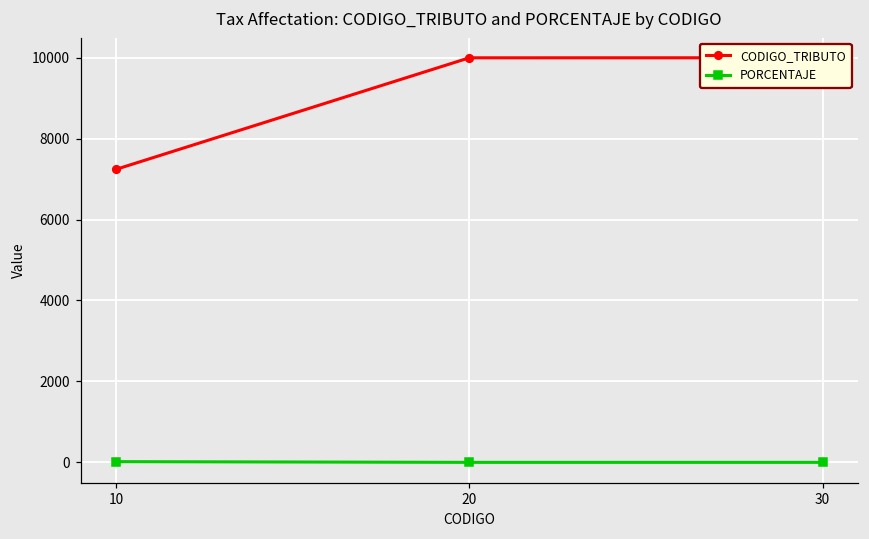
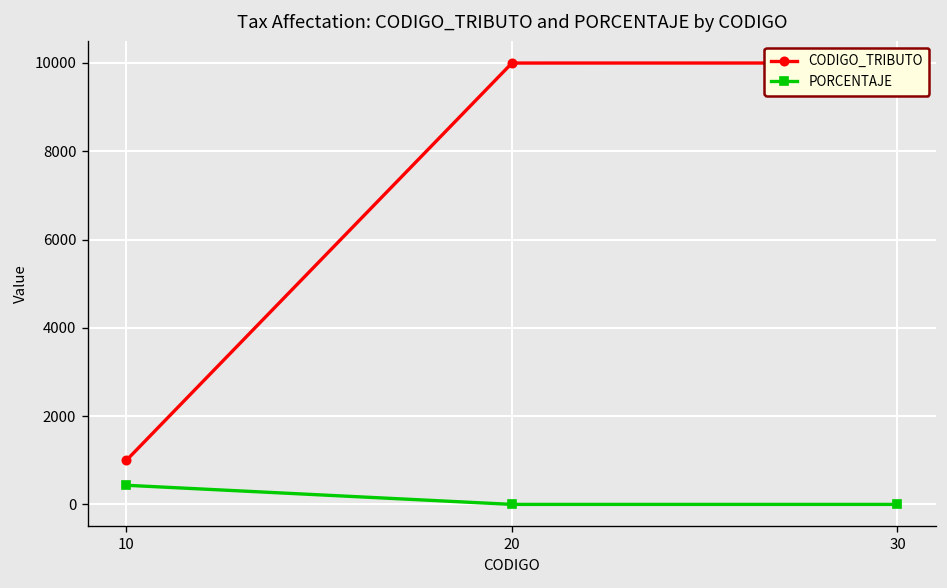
  {
    "CODIGO_TRIBUTO": {
-     "10": 7200,
+     "10": 1000,
      "20": 10000
    },
    "PORCENTAJE": {
-     "10": 0,
+     "10": 400,
      "20": 0,
      "30": 0
    }
  }
